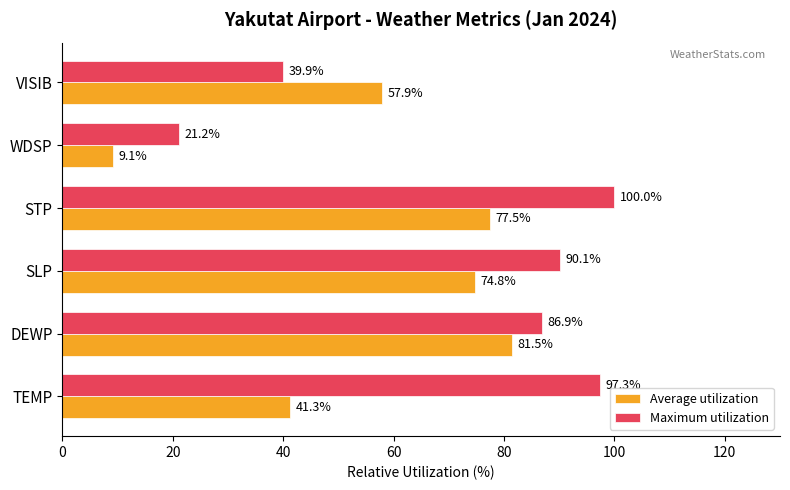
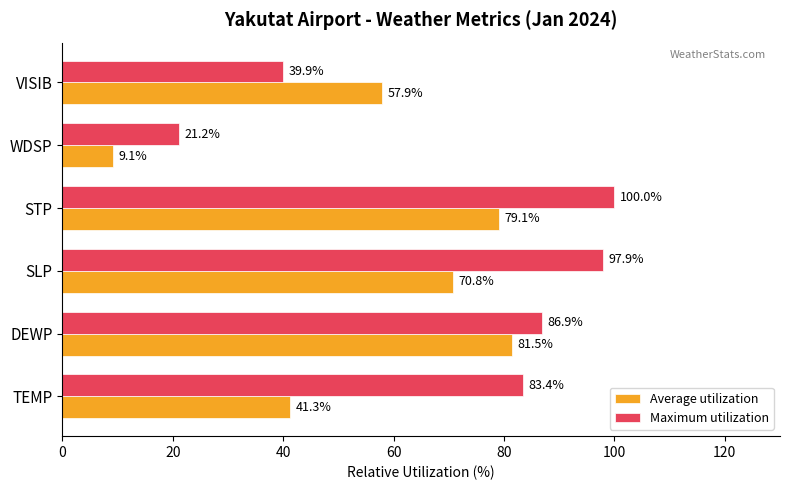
  {
    "Average utilization": {
      "VISIB": "57.9%",
      "WDSP": "9.1%",
-     "STP": "77.5%",
-     "SLP": "74.8%",
+     "STP": "79.1%",
+     "SLP": "70.8%",
      "DEWP": "81.5%",
      "TEMP": "41.3%"
    },
    "Maximum utilization": {
      "VISIB": "39.9%",
      "WDSP": "21.2%",
      "STP": "100.0%",
-     "SLP": "90.1%",
+     "SLP": "97.9%",
      "DEWP": "86.9%",
-     "TEMP": "97"
+     "TEMP": "83"
    }
  }
